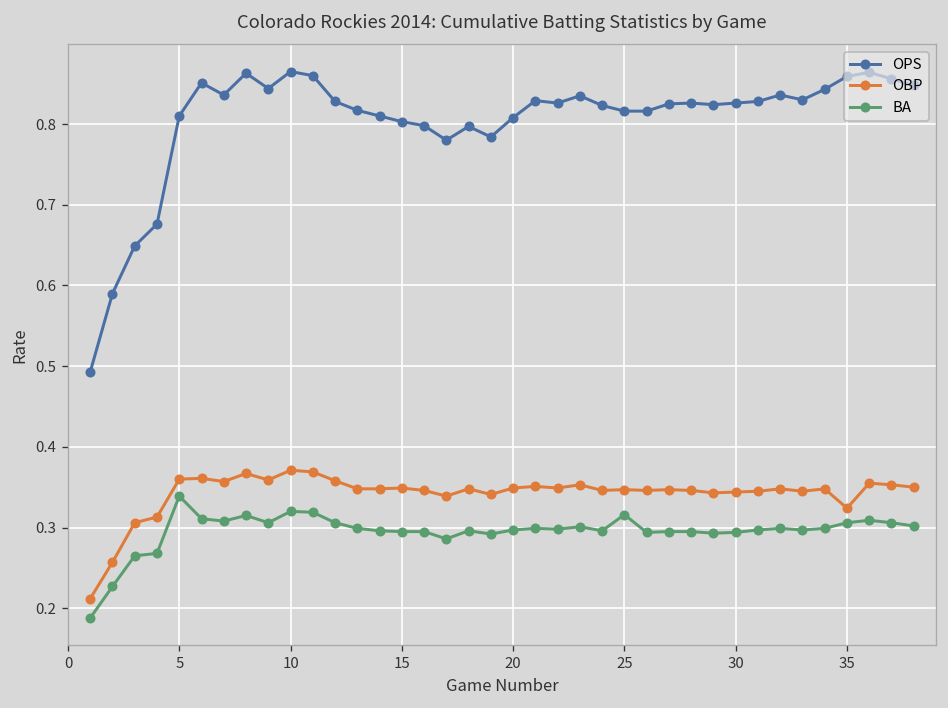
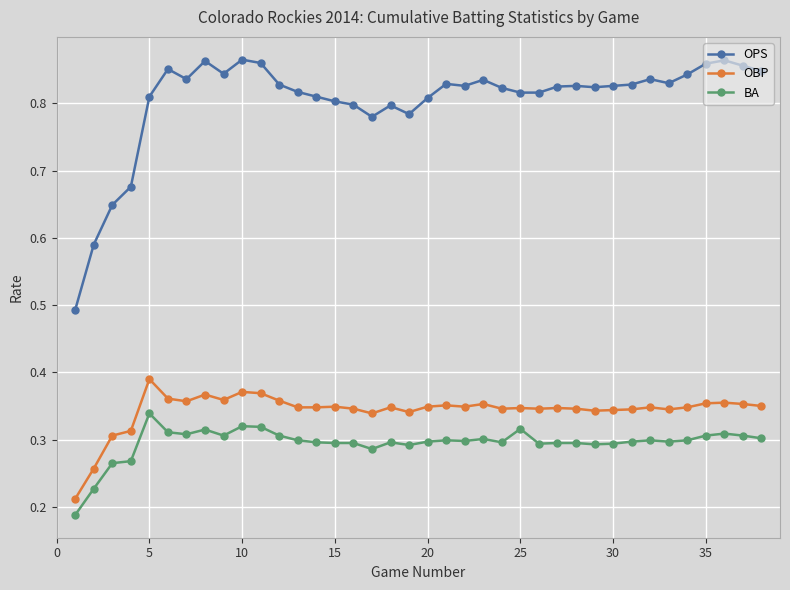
  {
    "OPS": {
      "5": 0.81,
      "10": 0.87,
      "15": 0.80,
      "20": 0.81,
      "25": 0.82,
      "30": 0.83
    },
    "OBP": {
-     "5": 0.36,
+     "5": 0.39,
      "10": 0.37,
      "15": 0.35,
      "20": 0.35,
      "25": 0.35,
      "30": 0.34,
-     "35": 0.32
+     "35": 0.35
    },
    "BA": {
      "5": 0.34,
      "10": 0.32,
      "15": 0.30,
      "20": 0.30,
      "25": 0.32,
      "30": 0.29,
      "35": 0.31
    }
  }
